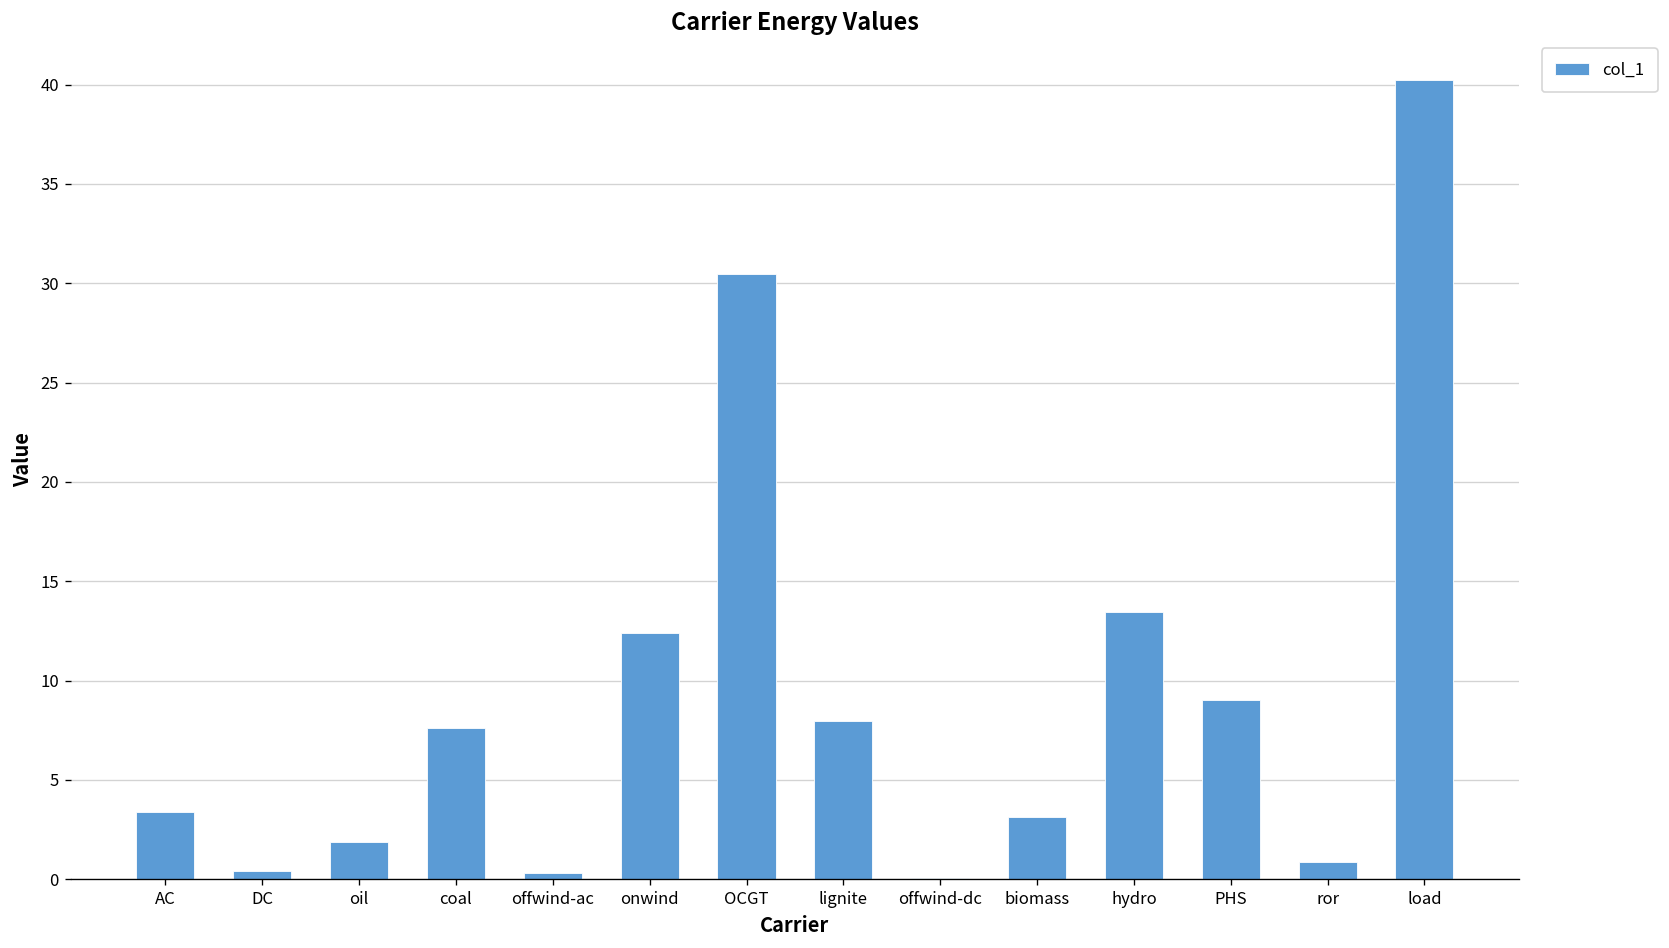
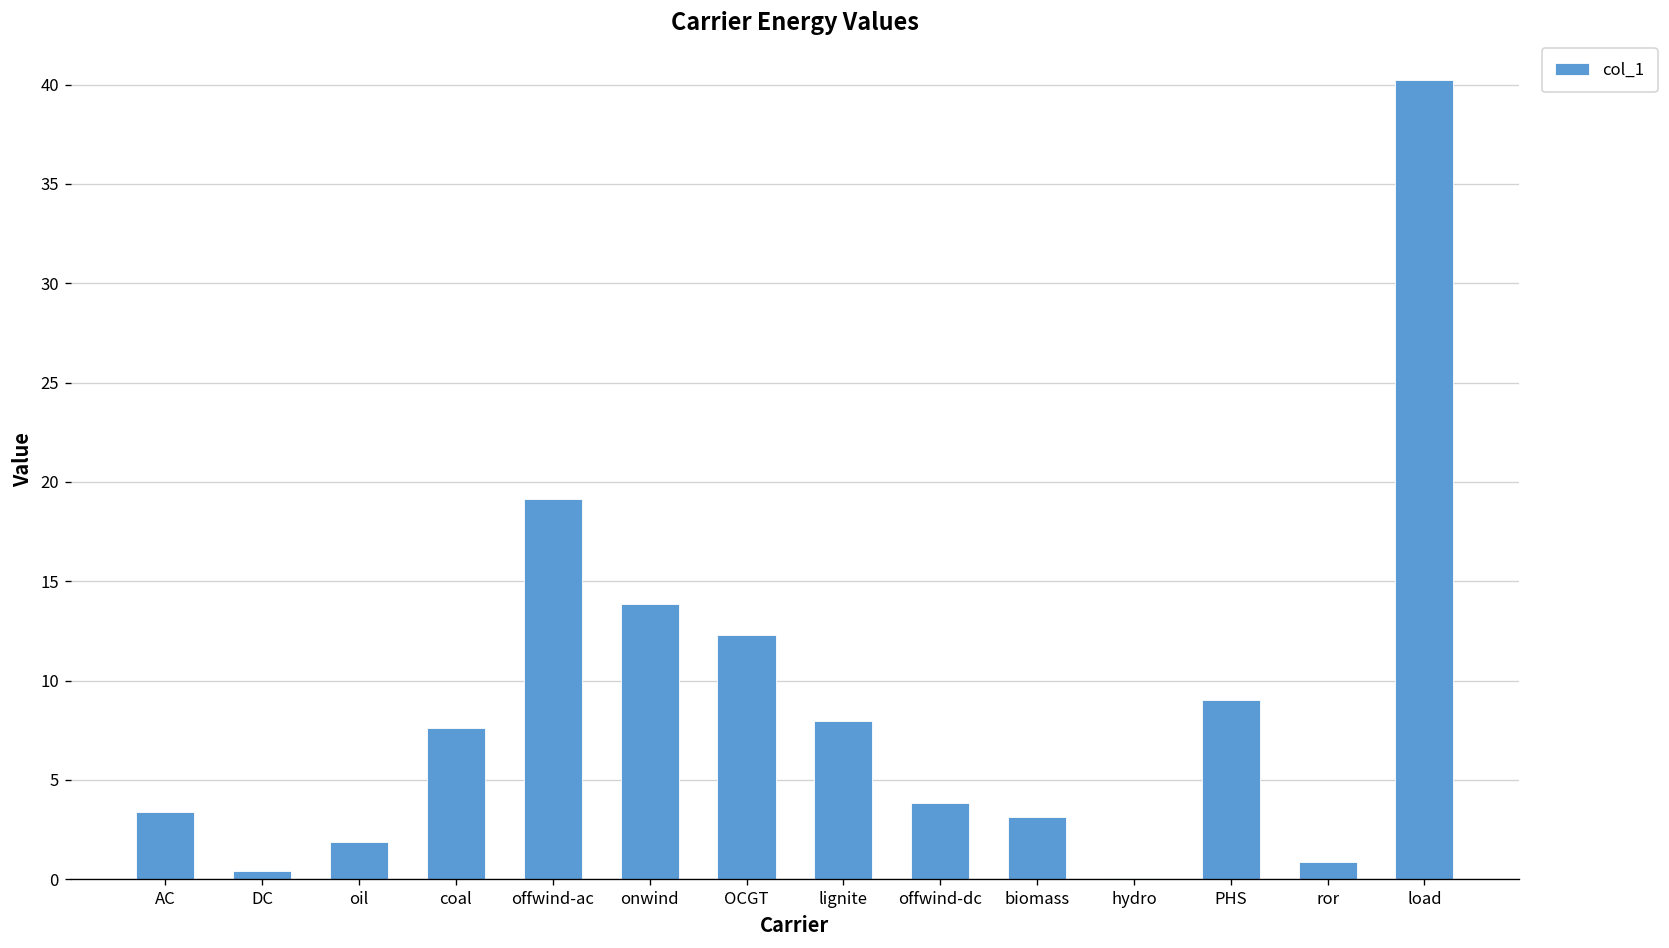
  {
    "AC": 3.4,
    "DC": 0.4,
    "oil": 1.9,
    "coal": 7.6,
-   "offwind-ac": 0.3,
-   "onwind": 12.4,
-   "OCGT": 30.4,
+   "offwind-ac": 19.1,
+   "onwind": 13.9,
+   "OCGT": 12.3,
    "lignite": 8.0,
-   "offwind-dc": 0.1,
+   "offwind-dc": 3.9,
    "biomass": 3.1,
-   "hydro": 13.4,
+   "hydro": 0.1,
    "PHS": 9.0,
    "ror": 0.9,
    "load": 40.2
  }
